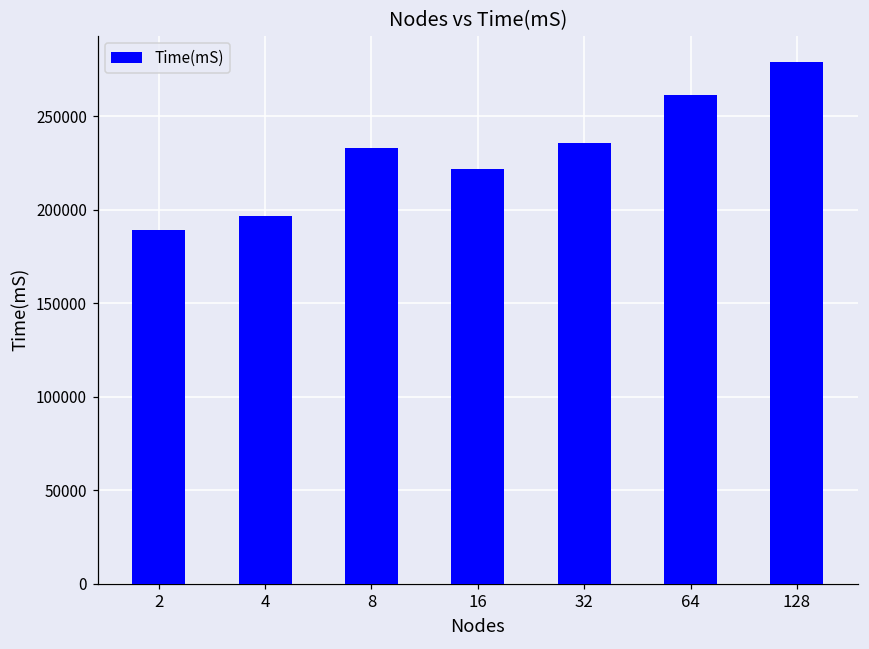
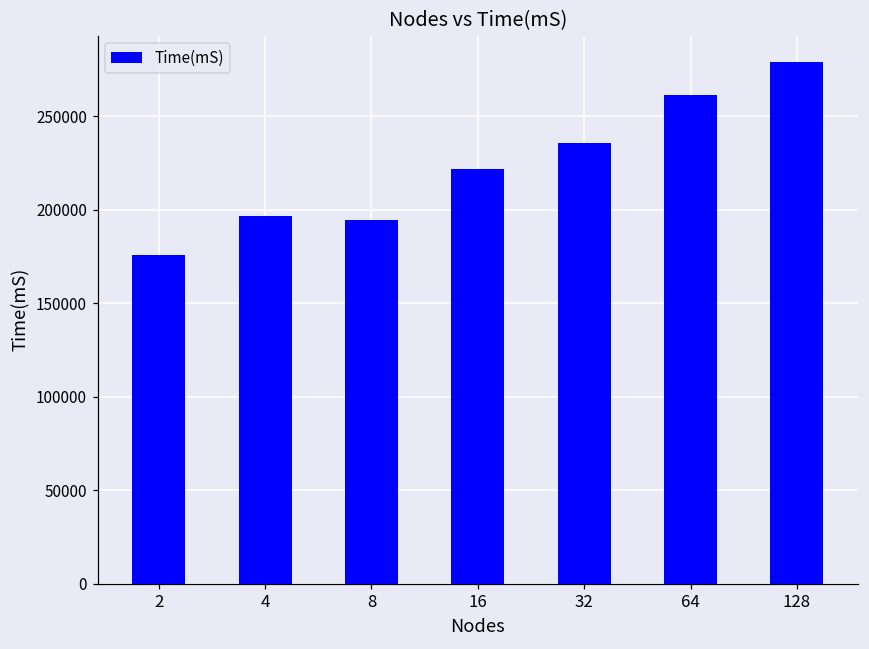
  {
-   "2": 189000,
+   "2": 176000,
    "4": 197000,
-   "8": 233000,
+   "8": 195000,
    "16": 222000,
    "32": 236000,
    "64": 262000,
    "128": 279000
  }
